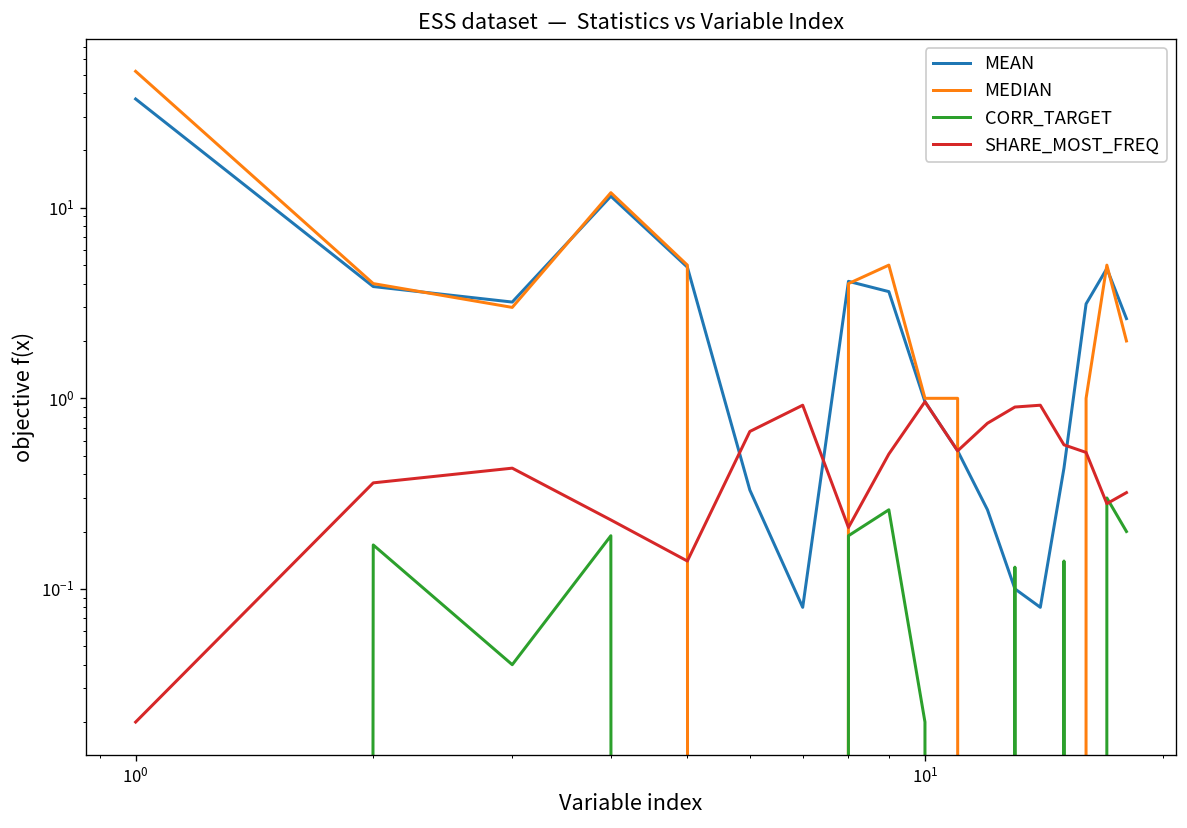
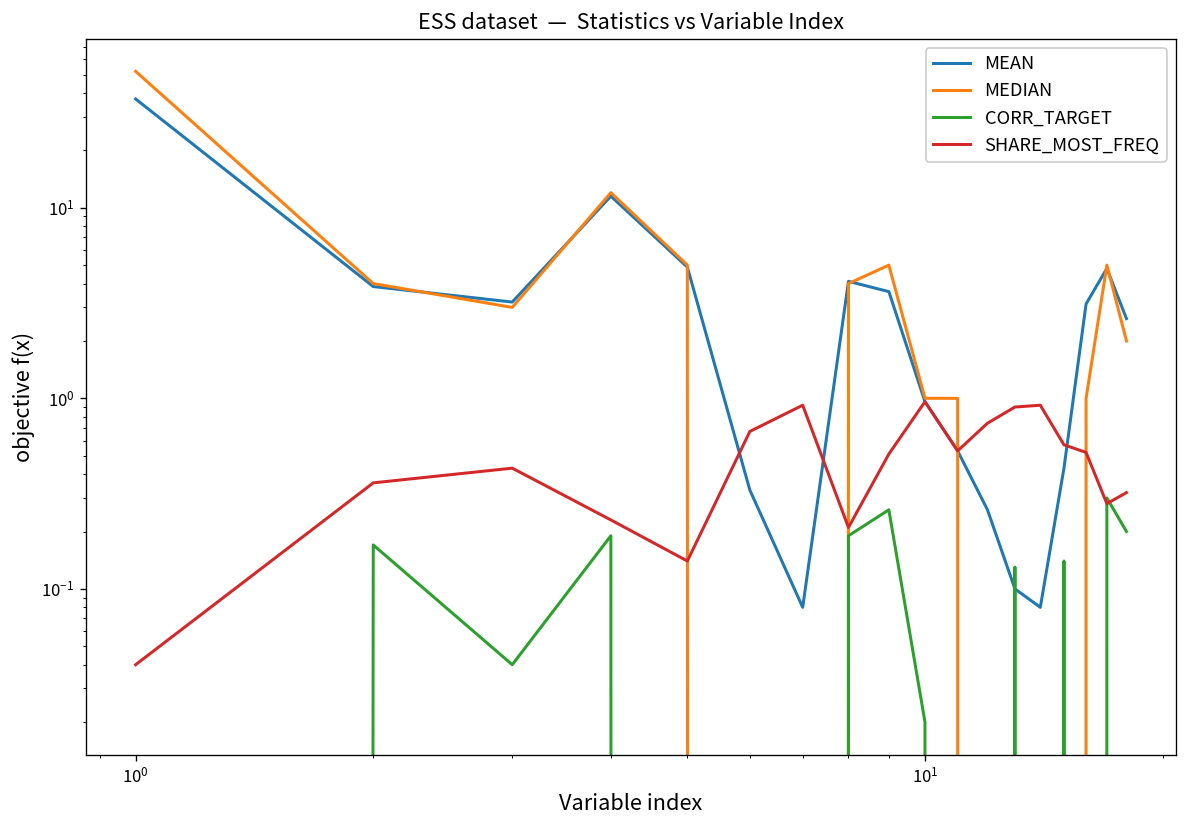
  {
    "MEAN": {
      "10^0": 37
    },
    "MEDIAN": {
      "10^0": 52,
      "10^1": 1.0
    },
    "CORR_TARGET": {
      "10^1": 0.02
    },
    "SHARE_MOST_FREQ": {
-     "10^0": 0.02
+     "10^0": 0.04
    }
  }
